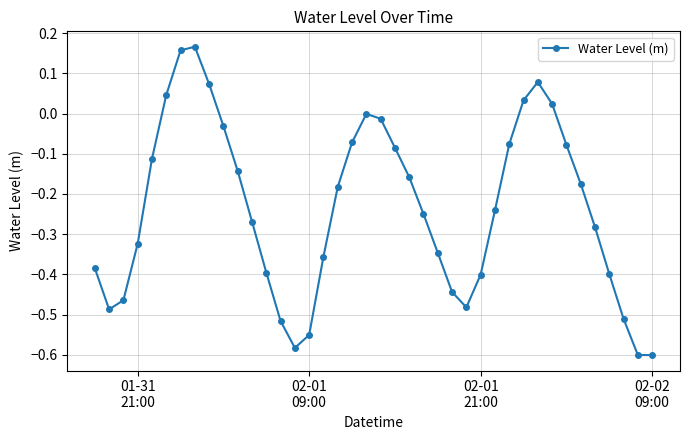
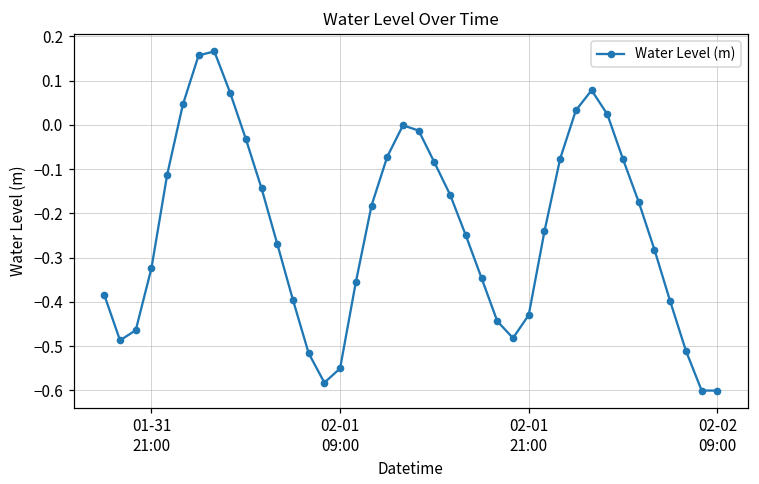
  {
    "01-31 21:00": -0.32,
    "02-01 09:00": -0.55,
-   "02-01 21:00": -0.40,
+   "02-01 21:00": -0.43,
    "02-02 09:00": -0.60
  }
